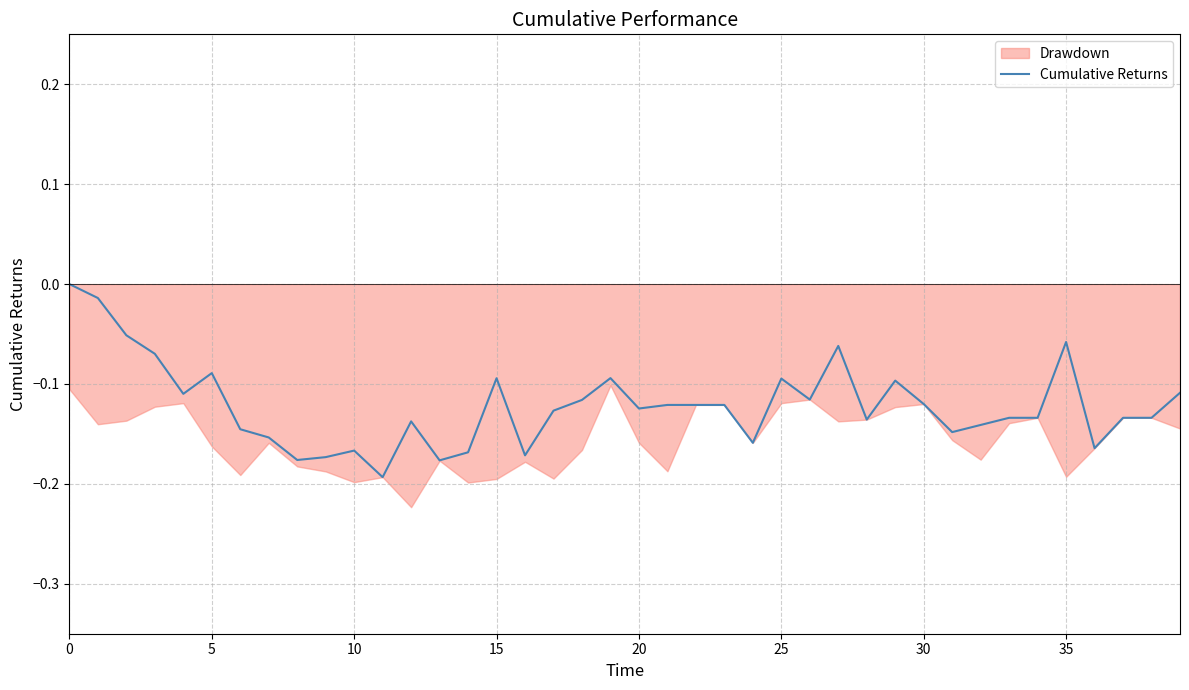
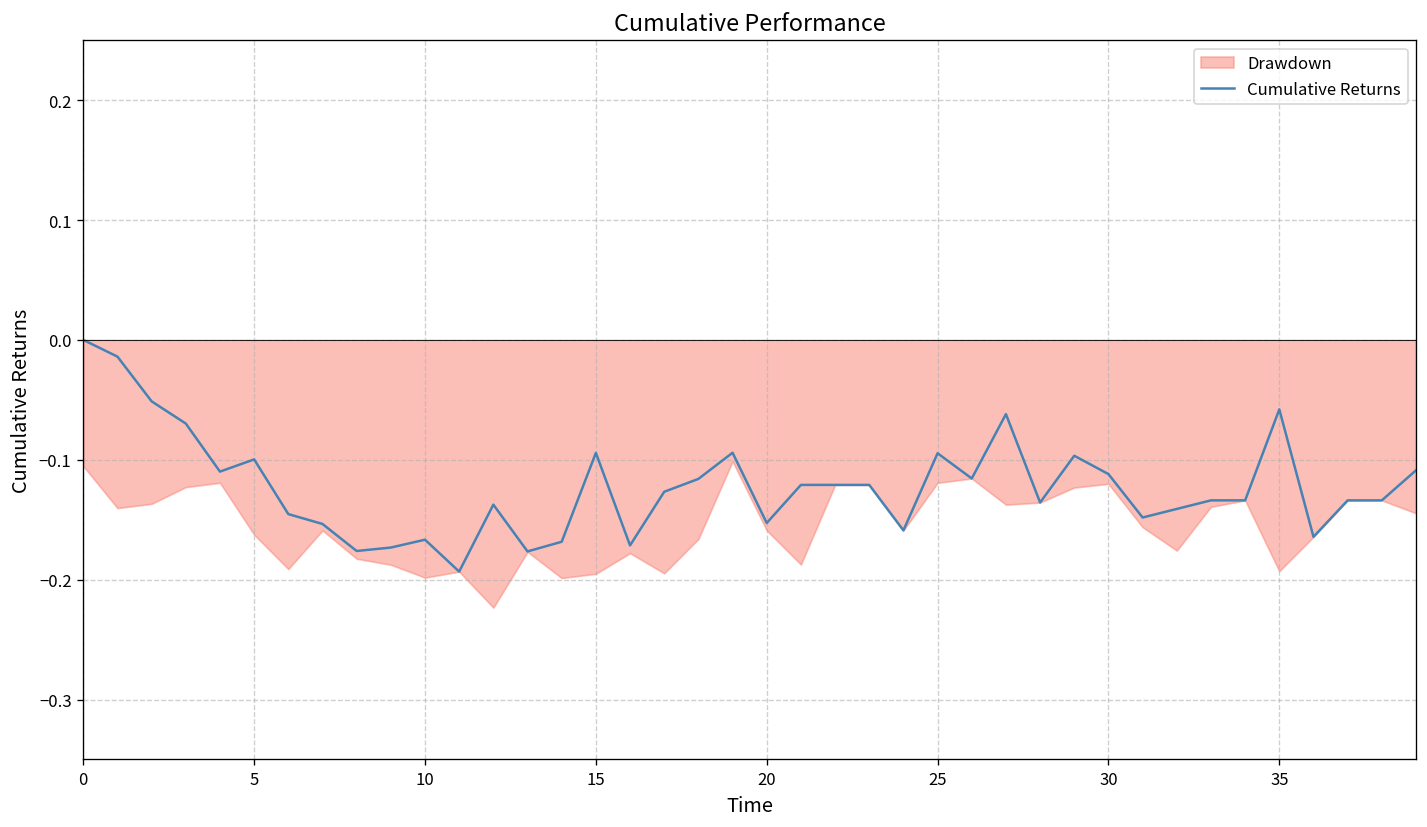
  {
    "Cumulative Returns": {
-     "5": -0.09,
+     "5": -0.10,
      "10": -0.17,
      "15": -0.09,
-     "20": -0.12,
+     "20": -0.15,
      "25": -0.09,
-     "30": -0.12,
+     "30": -0.11,
      "35": -0.06
    }
  }
